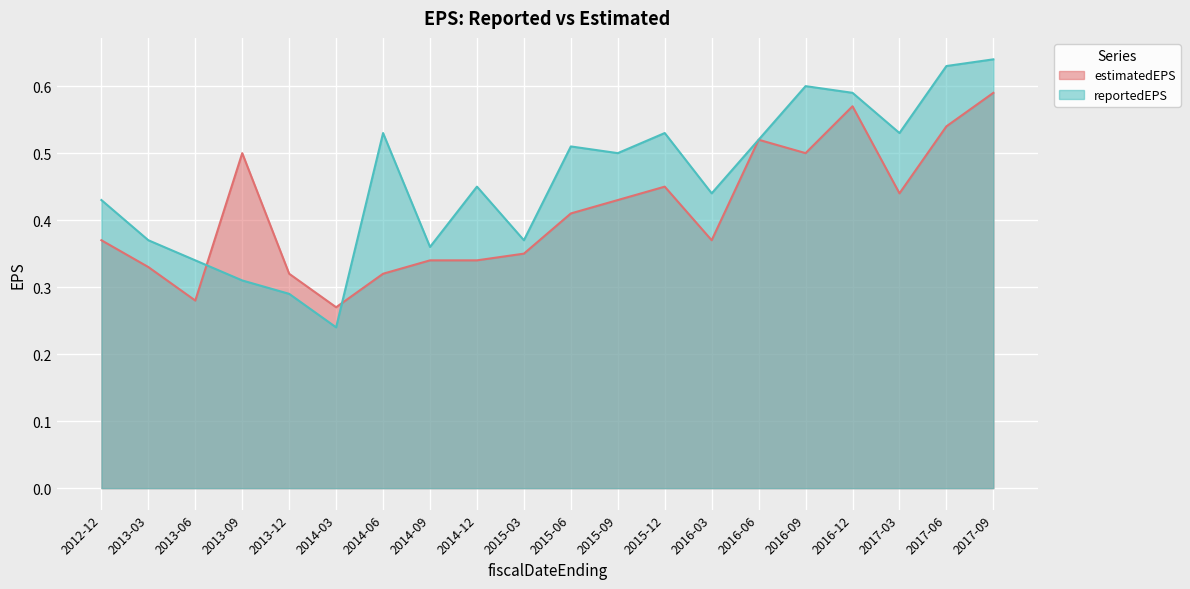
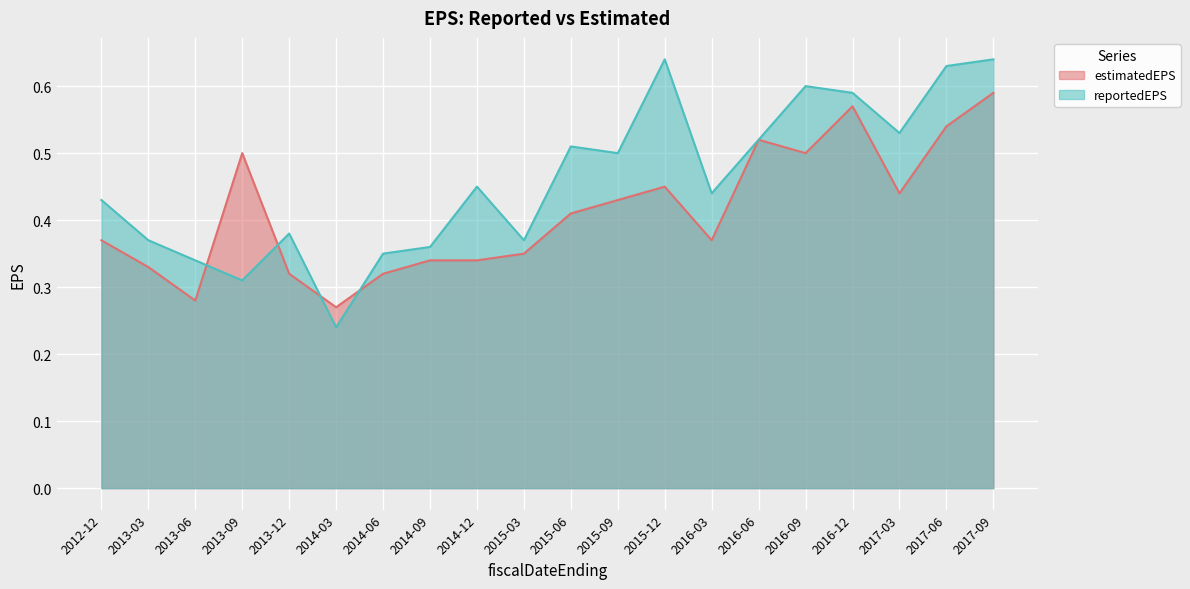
  {
    "estimatedEPS": {
      "2012-12": 0.37,
      "2013-03": 0.33,
      "2013-06": 0.28,
      "2013-09": 0.50,
      "2013-12": 0.32,
      "2014-03": 0.27,
      "2014-06": 0.32,
      "2014-09": 0.34,
      "2014-12": 0.34,
      "2015-03": 0.35,
      "2015-06": 0.41,
      "2015-09": 0.43,
      "2015-12": 0.45,
      "2016-03": 0.37,
      "2016-09": 0.50,
      "2016-12": 0.57,
      "2017-03": 0.44,
      "2017-06": 0.54,
      "2017-09": 0.59
    },
    "reportedEPS": {
      "2012-12": 0.43,
      "2013-03": 0.37,
      "2013-06": 0.34,
      "2013-09": 0.31,
-     "2013-12": 0.29,
+     "2013-12": 0.38,
      "2014-03": 0.24,
-     "2014-06": 0.53,
+     "2014-06": 0.35,
      "2014-09": 0.36,
      "2014-12": 0.45,
      "2015-03": 0.37,
      "2015-06": 0.51,
      "2015-09": 0.50,
-     "2015-12": 0.53,
+     "2015-12": 0.64,
      "2016-03": 0.44,
      "2016-09": 0.60,
      "2016-12": 0.59,
      "2017-03": 0.53,
      "2017-06": 0.63,
      "2017-09": 0.64
    }
  }
